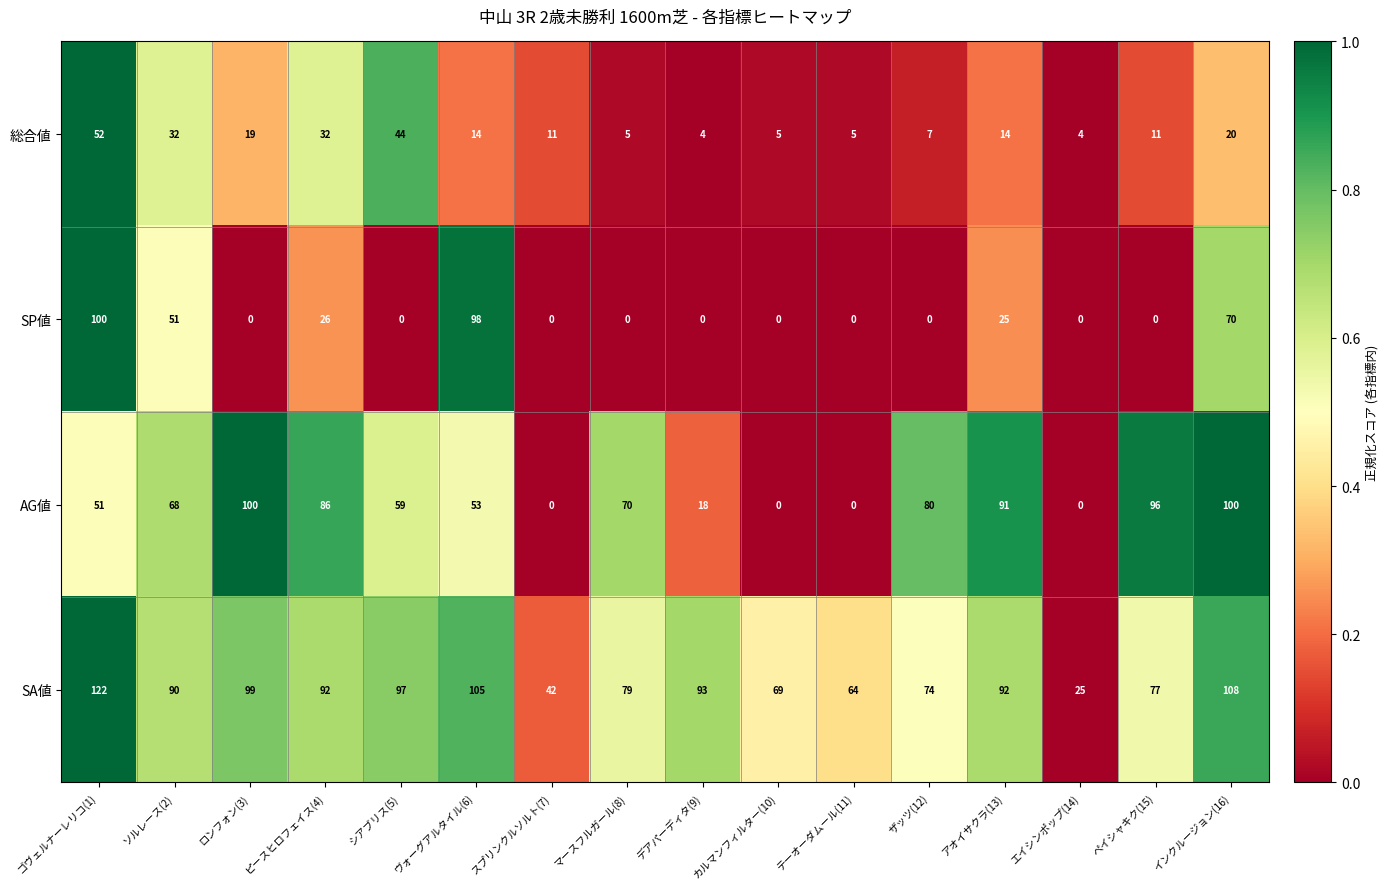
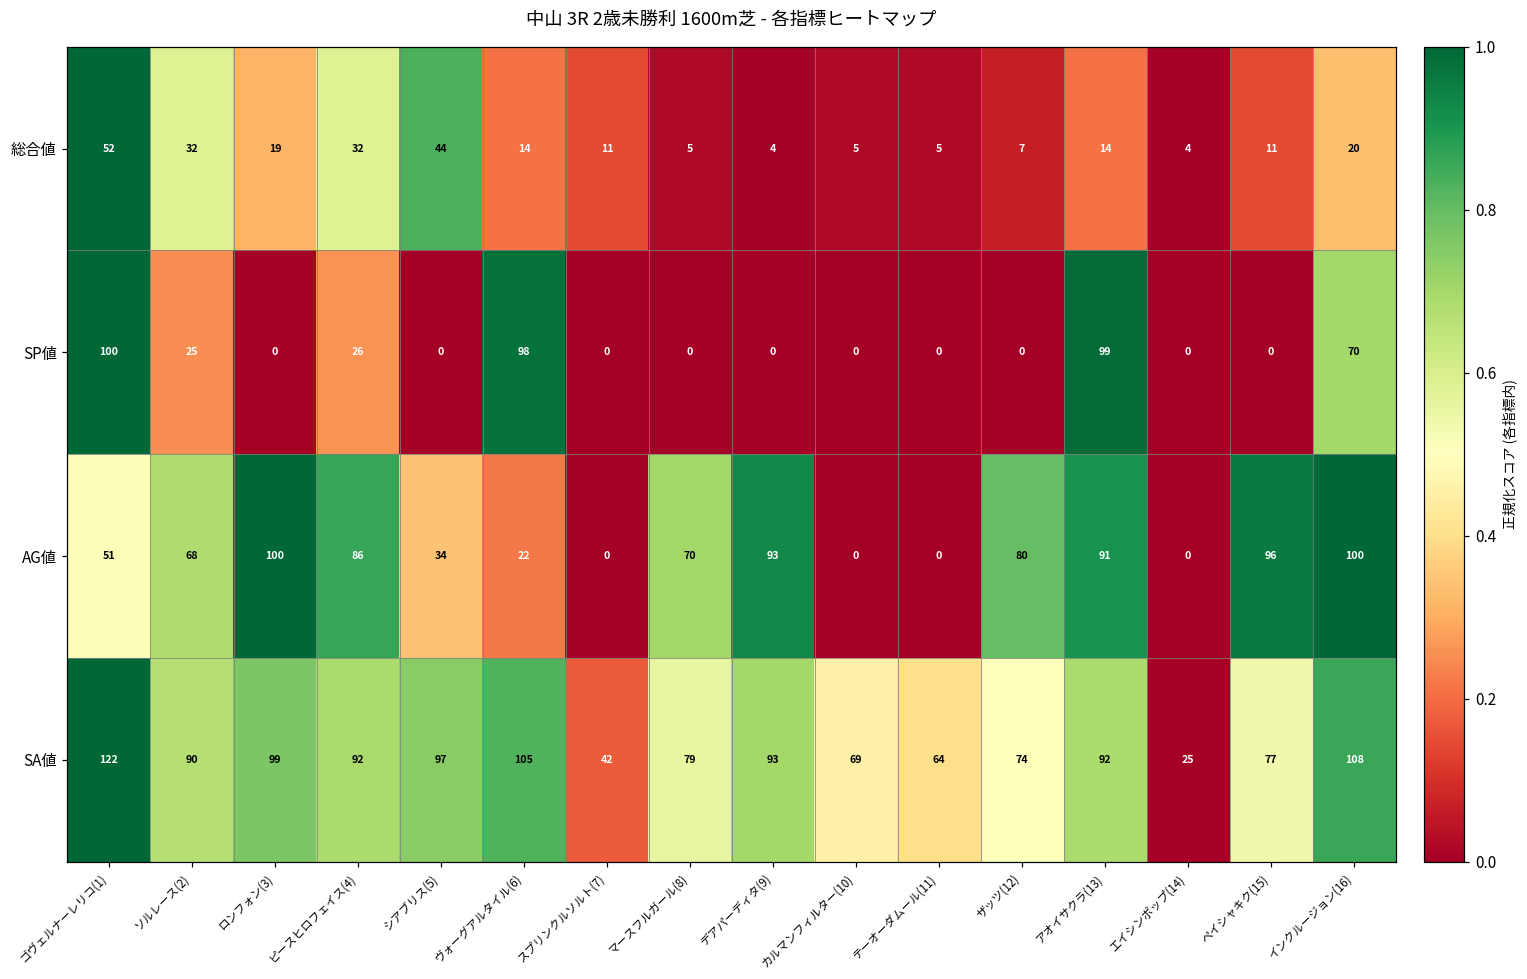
  {
    "総合値": {
      "ゴヴェルナーレリコ(1)": 52,
      "ソルレース(2)": 32,
      "ロンフォン(3)": 19,
      "ピースヒロフェイス(4)": 32,
      "シアブリス(5)": 44,
      "ヴォーグアルタイル(6)": 14,
      "スプリンクルソルト(7)": 11,
      "マースフルガール(8)": 5,
      "デアパーディタ(9)": 4,
      "カルマンフィルター(10)": 5,
      "テーオーダムール(11)": 5,
      "ザッツ(12)": 7,
      "アオイサクラ(13)": 14,
      "エイシンポップ(14)": 4,
      "ペイシャキク(15)": 11,
      "インクルージョン(16)": 20
    },
    "SP値": {
      "ゴヴェルナーレリコ(1)": 100,
-     "ソルレース(2)": 51,
+     "ソルレース(2)": 25,
      "ロンフォン(3)": 0,
      "ピースヒロフェイス(4)": 26,
      "シアブリス(5)": 0,
      "ヴォーグアルタイル(6)": 98,
      "スプリンクルソルト(7)": 0,
      "マースフルガール(8)": 0,
      "デアパーディタ(9)": 0,
      "カルマンフィルター(10)": 0,
      "テーオーダムール(11)": 0,
      "ザッツ(12)": 0,
-     "アオイサクラ(13)": 25,
+     "アオイサクラ(13)": 99,
      "エイシンポップ(14)": 0,
      "ペイシャキク(15)": 0,
      "インクルージョン(16)": 70
    },
    "AG値": {
      "ゴヴェルナーレリコ(1)": 51,
      "ソルレース(2)": 68,
      "ロンフォン(3)": 100,
      "ピースヒロフェイス(4)": 86,
-     "シアブリス(5)": 59,
-     "ヴォーグアルタイル(6)": 53,
+     "シアブリス(5)": 34,
+     "ヴォーグアルタイル(6)": 22,
      "スプリンクルソルト(7)": 0,
      "マースフルガール(8)": 70,
-     "デアパーディタ(9)": 18,
+     "デアパーディタ(9)": 93,
      "カルマンフィルター(10)": 0,
      "テーオーダムール(11)": 0,
      "ザッツ(12)": 80,
      "アオイサクラ(13)": 91,
      "エイシンポップ(14)": 0,
      "ペイシャキク(15)": 96,
      "インクルージョン(16)": 100
    },
    "SA値": {
      "ゴヴェルナーレリコ(1)": 122,
      "ソルレース(2)": 90,
      "ロンフォン(3)": 99,
      "ピースヒロフェイス(4)": 92,
      "シアブリス(5)": 97,
      "ヴォーグアルタイル(6)": 105,
      "スプリンクルソルト(7)": 42,
      "マースフルガール(8)": 79,
      "デアパーディタ(9)": 93,
      "カルマンフィルター(10)": 69,
      "テーオーダムール(11)": 64,
      "ザッツ(12)": 74,
      "アオイサクラ(13)": 92,
      "エイシンポップ(14)": 25,
      "ペイシャキク(15)": 77,
      "インクルージョン(16)": 108
    }
  }
